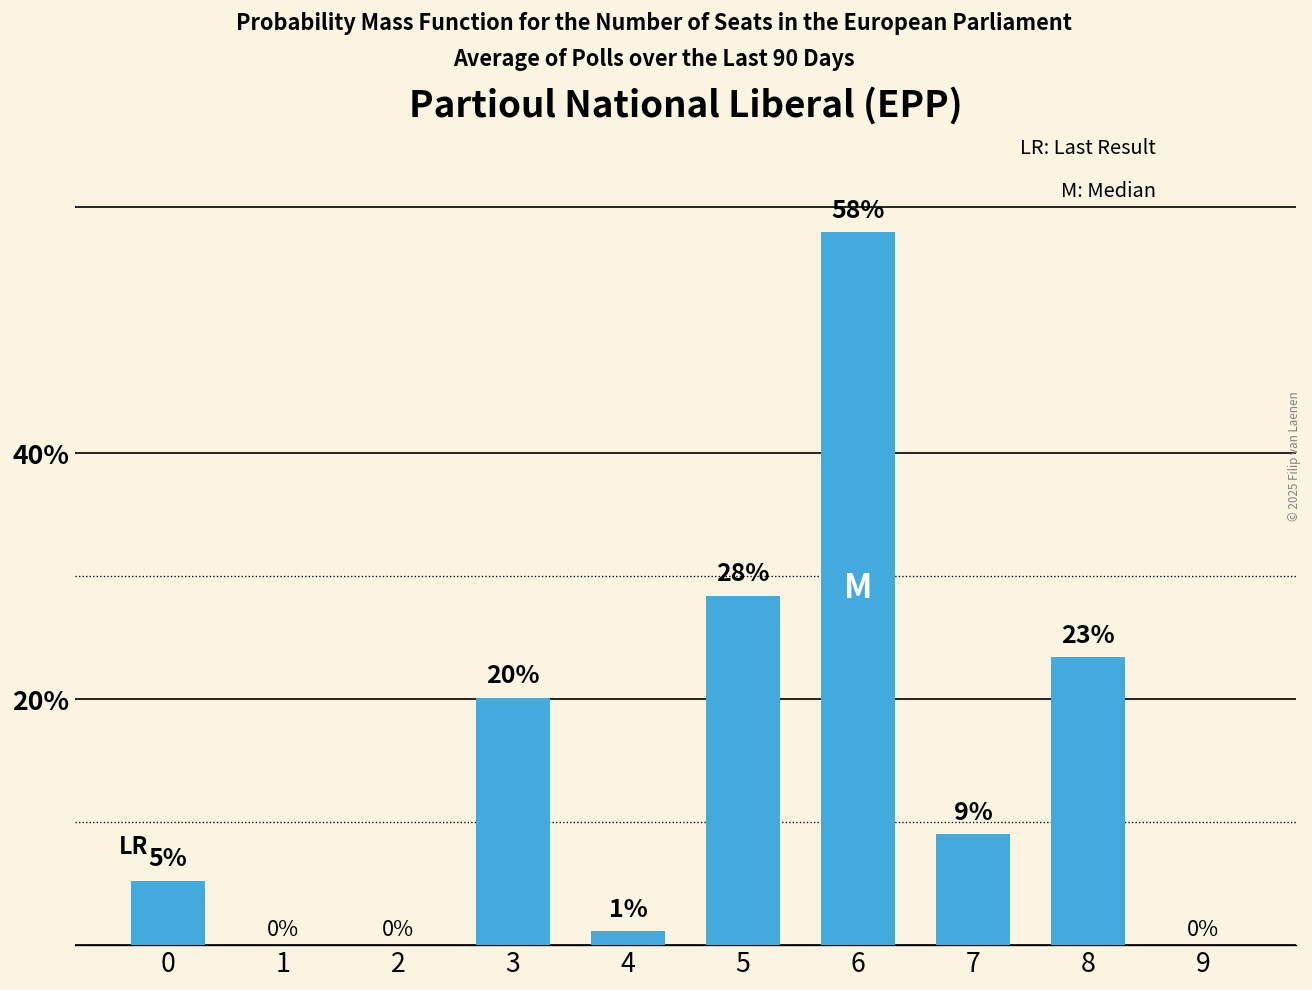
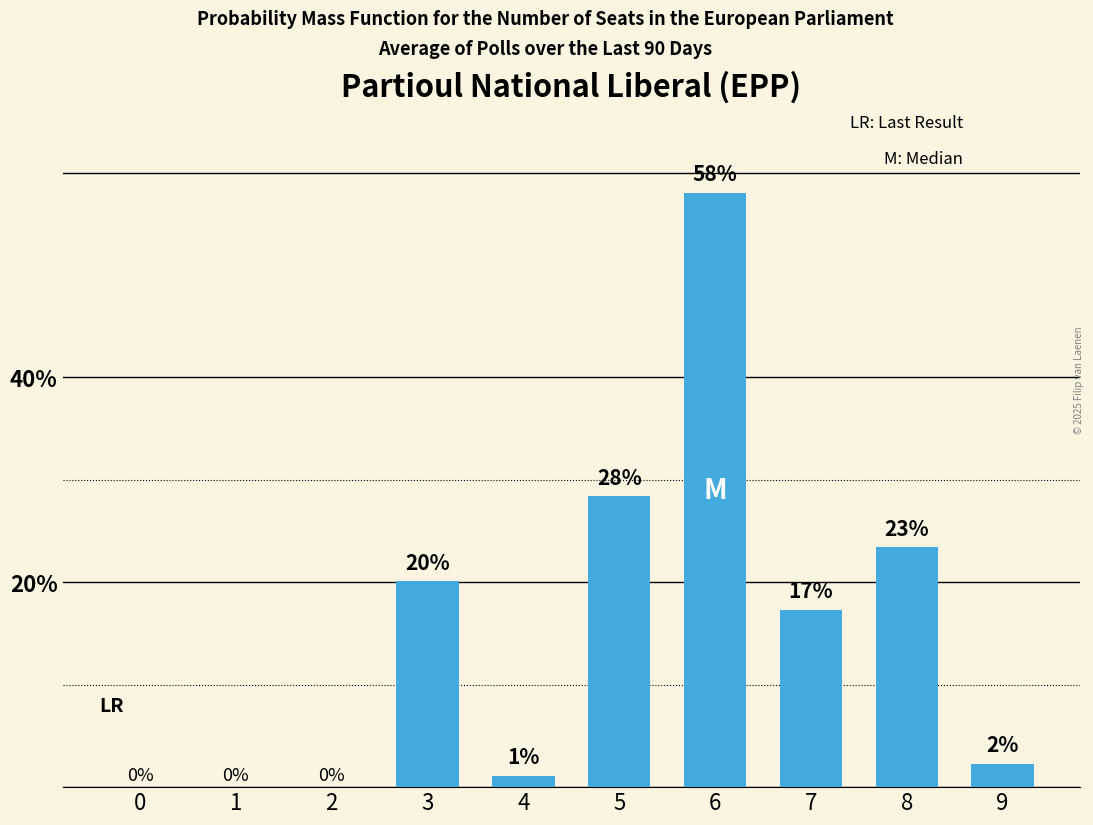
  {
-   "0": "5%",
+   "0": "0%",
    "1": "0%",
    "2": "0%",
    "3": "20%",
    "4": "1%",
    "5": "28%",
    "6": "58%",
-   "7": "9%",
+   "7": "17%",
    "8": "23%",
-   "9": "0%"
+   "9": "2%"
  }
